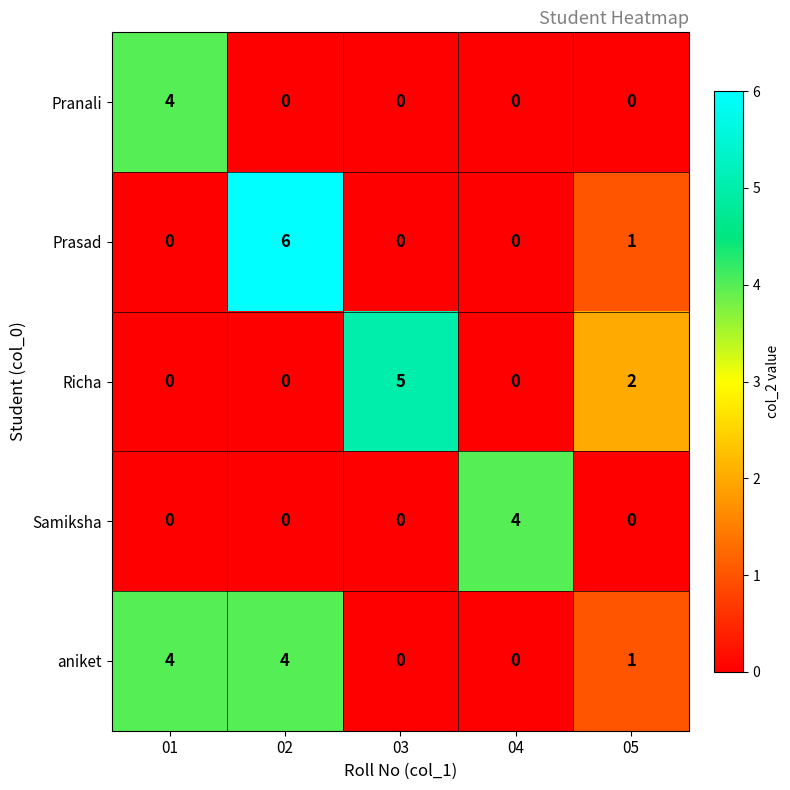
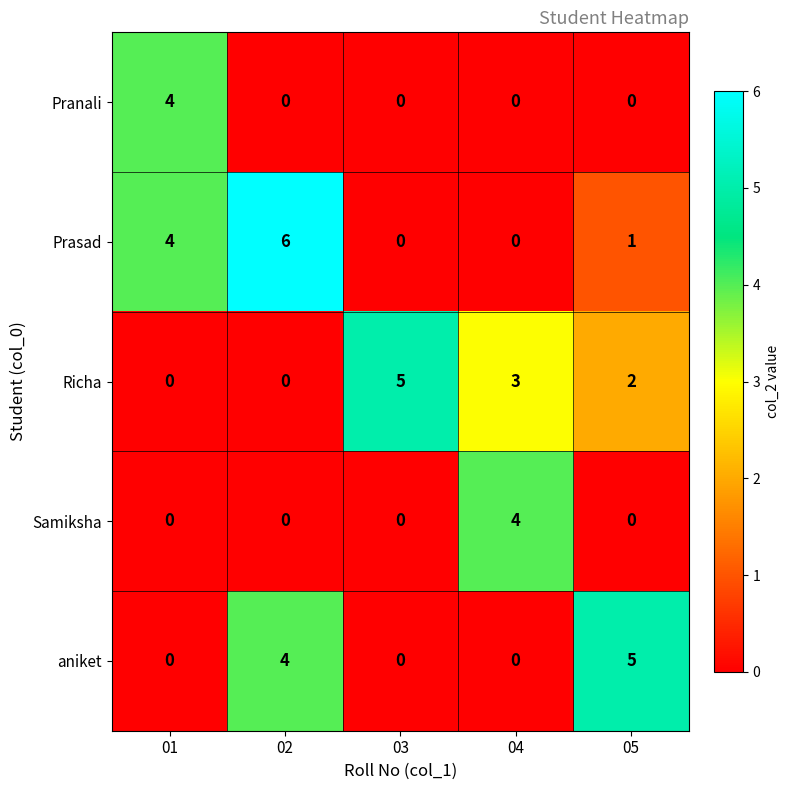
  {
    "Pranali": {
      "01": 4,
      "02": 0,
      "03": 0,
      "04": 0,
      "05": 0
    },
    "Prasad": {
-     "01": 0,
+     "01": 4,
      "02": 6,
      "03": 0,
      "04": 0,
      "05": 1
    },
    "Richa": {
      "01": 0,
      "02": 0,
      "03": 5,
-     "04": 0,
+     "04": 3,
      "05": 2
    },
    "Samiksha": {
      "01": 0,
      "02": 0,
      "03": 0,
      "04": 4,
      "05": 0
    },
    "aniket": {
-     "01": 4,
+     "01": 0,
      "02": 4,
      "03": 0,
      "04": 0,
-     "05": 1
+     "05": 5
    }
  }
